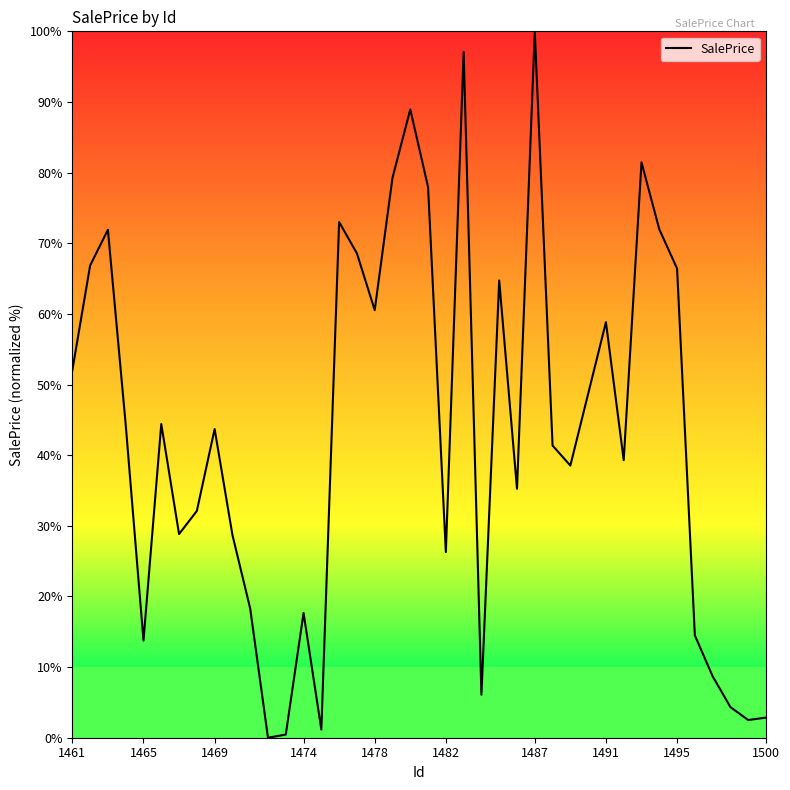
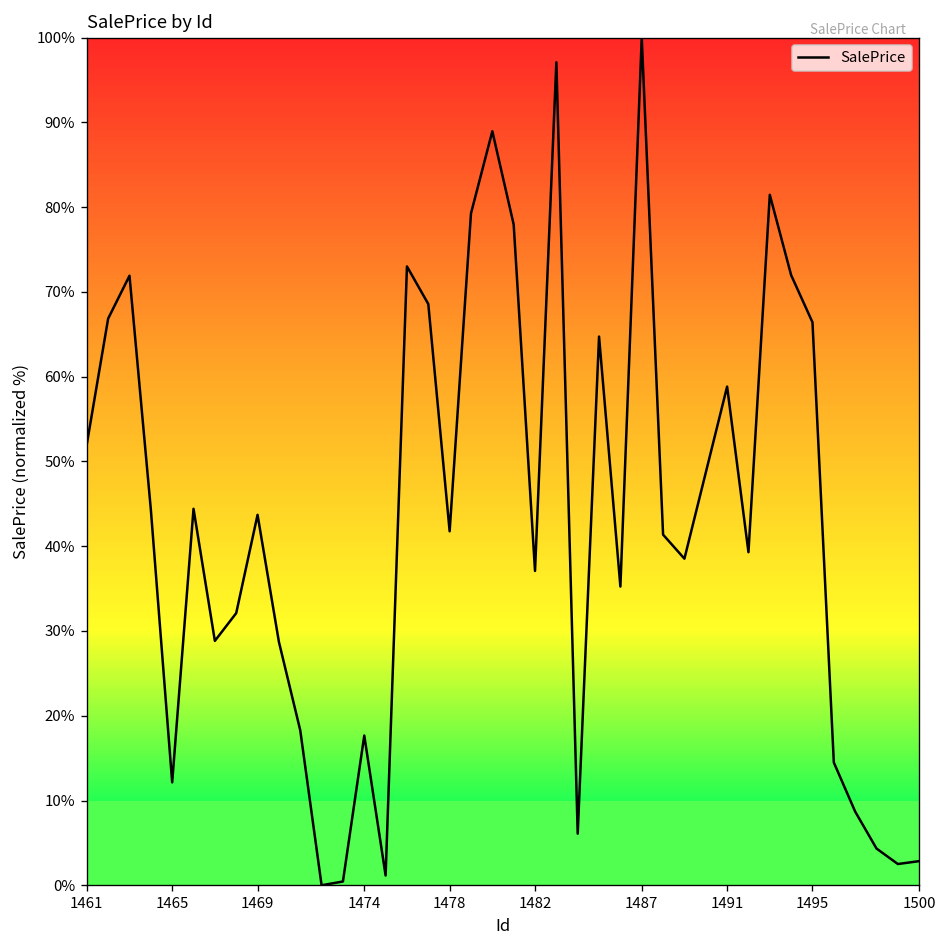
  {
    "1461": "52%",
-   "1465": "14%",
+   "1465": "12%",
    "1469": "44%",
    "1474": "18%",
-   "1478": "61%",
-   "1482": "26%",
+   "1478": "42%",
+   "1482": "37%",
    "1487": "100%",
    "1491": "59%",
    "1495": "66%",
    "1500": "3%"
  }
